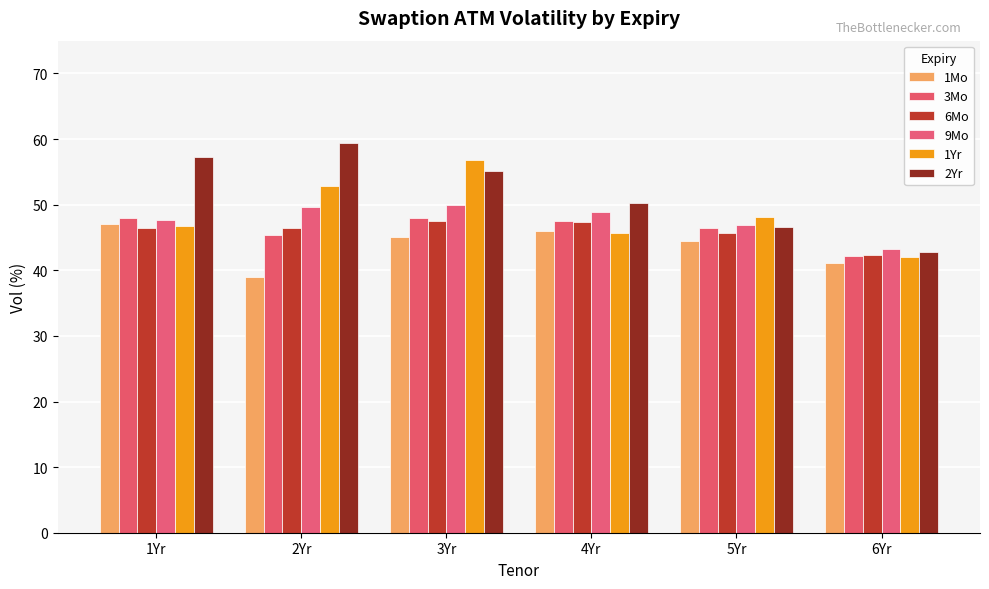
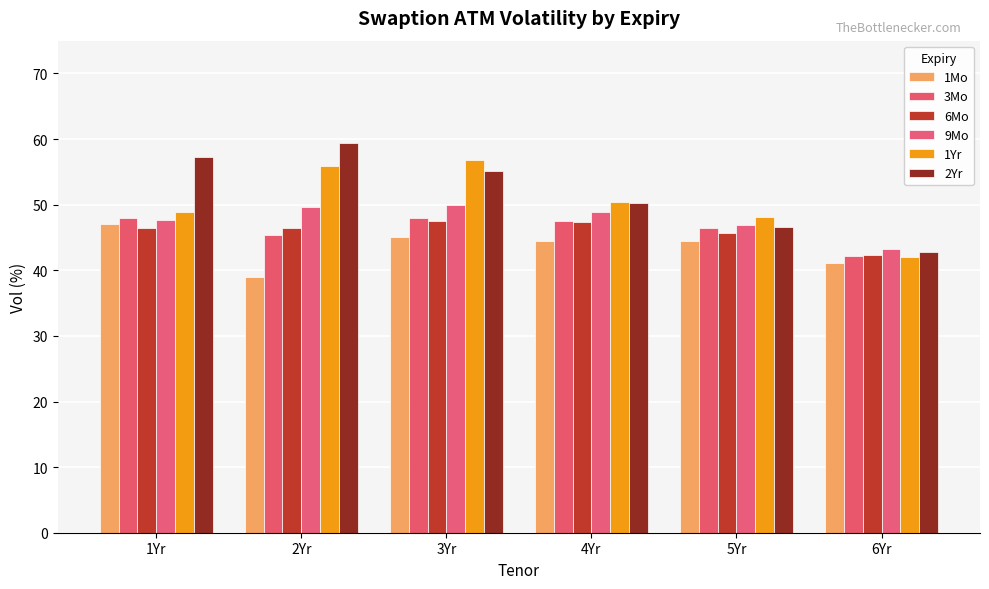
  {
    "1Mo": {
      "1Yr": 47,
      "2Yr": 39,
      "3Yr": 45,
-     "4Yr": 46,
+     "4Yr": 45,
      "5Yr": 44,
      "6Yr": 41
    },
    "1Yr": {
-     "1Yr": 47,
-     "2Yr": 53,
+     "1Yr": 49,
+     "2Yr": 56,
      "3Yr": 57,
-     "4Yr": 46,
+     "4Yr": 50,
      "5Yr": 48,
      "6Yr": 42
    }
  }
